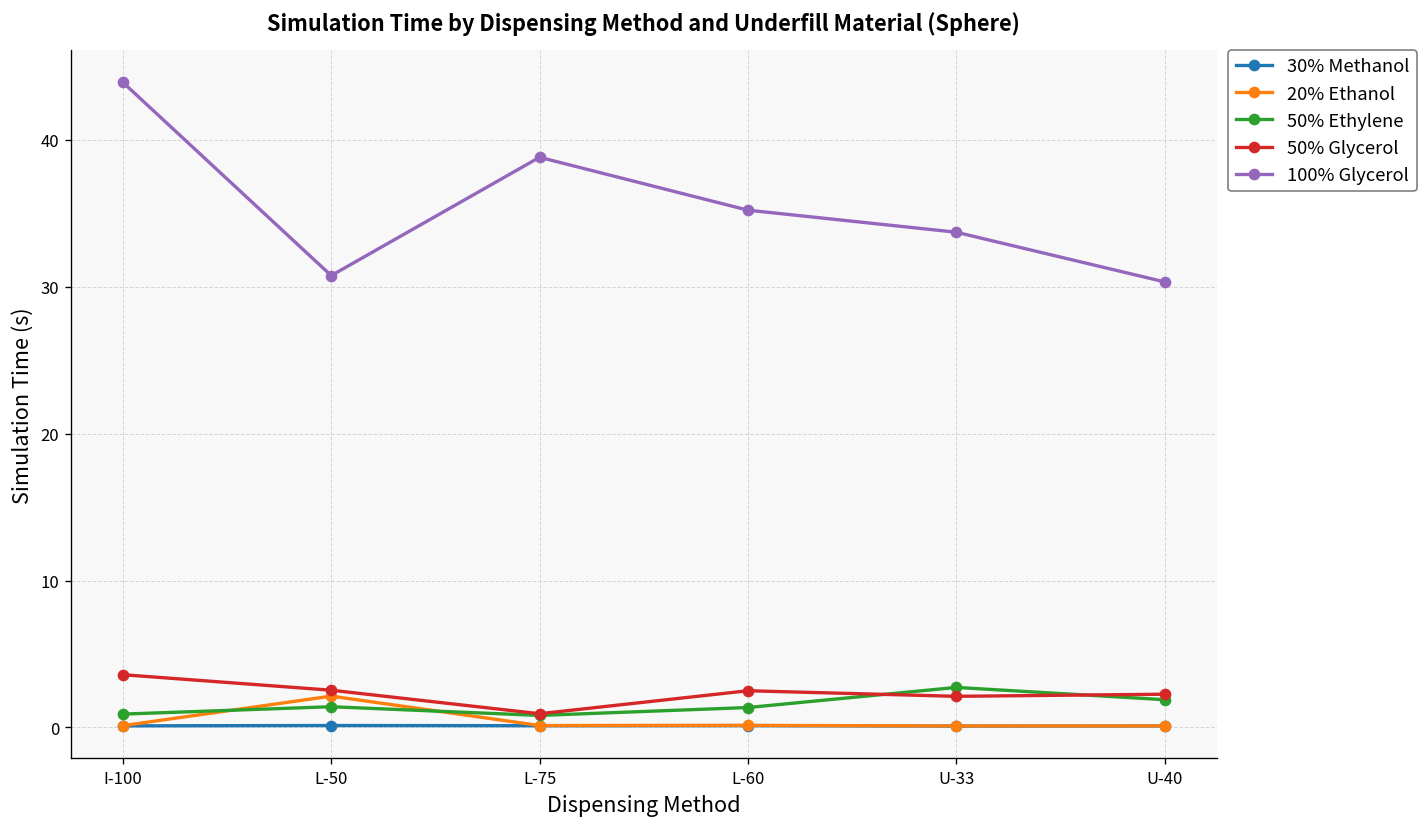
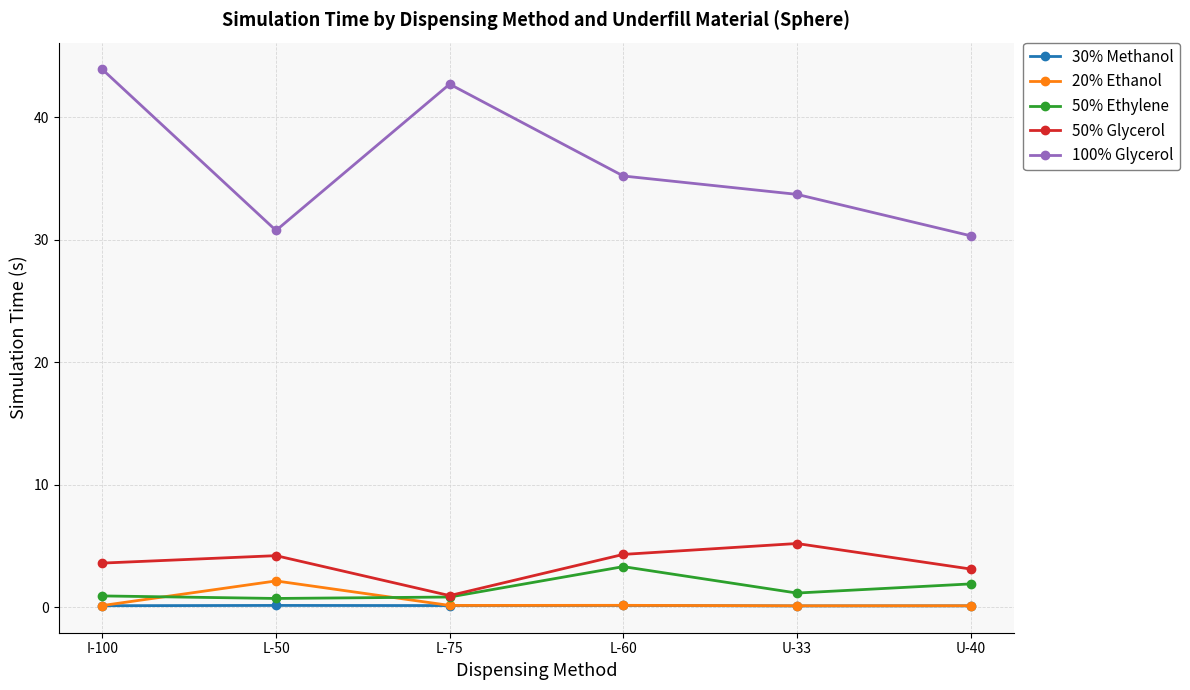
  {
    "30% Methanol": {
      "L-50": 0.1
    },
    "20% Ethanol": {
      "L-50": 2.1
    },
    "50% Ethylene": {
      "I-100": 0.9,
-     "L-50": 1.4,
-     "L-60": 1.4,
-     "U-33": 2.7,
+     "L-50": 0.7,
+     "L-60": 3.3,
+     "U-33": 1.1,
      "U-40": 1.9
    },
    "50% Glycerol": {
      "I-100": 3.6,
-     "L-50": 2.5,
-     "L-60": 2.5,
-     "U-33": 2.1,
-     "U-40": 2.3
+     "L-50": 4.2,
+     "L-60": 4.3,
+     "U-33": 5.2,
+     "U-40": 3.1
    },
    "100% Glycerol": {
      "I-100": 43.9,
      "L-50": 30.8,
-     "L-75": 38.8,
+     "L-75": 42.7,
      "L-60": 35.2,
      "U-33": 33.7,
      "U-40": 30.3
    }
  }
